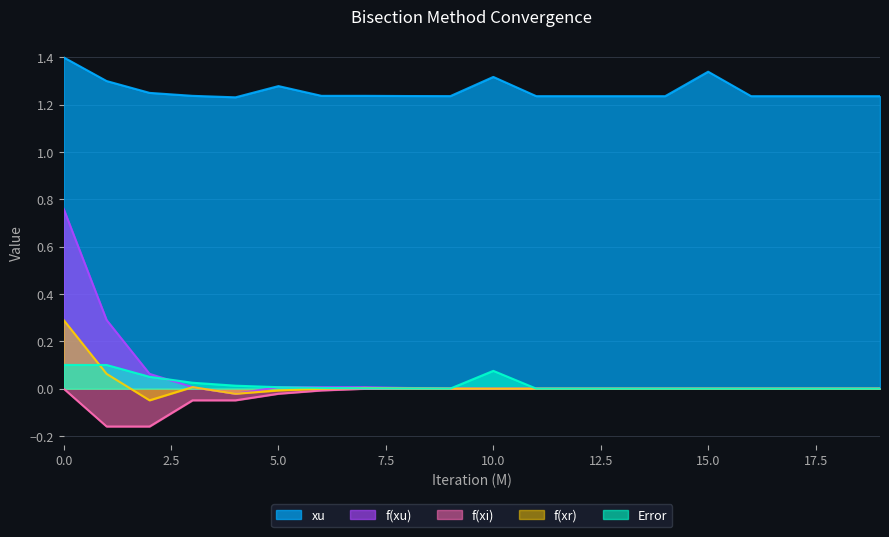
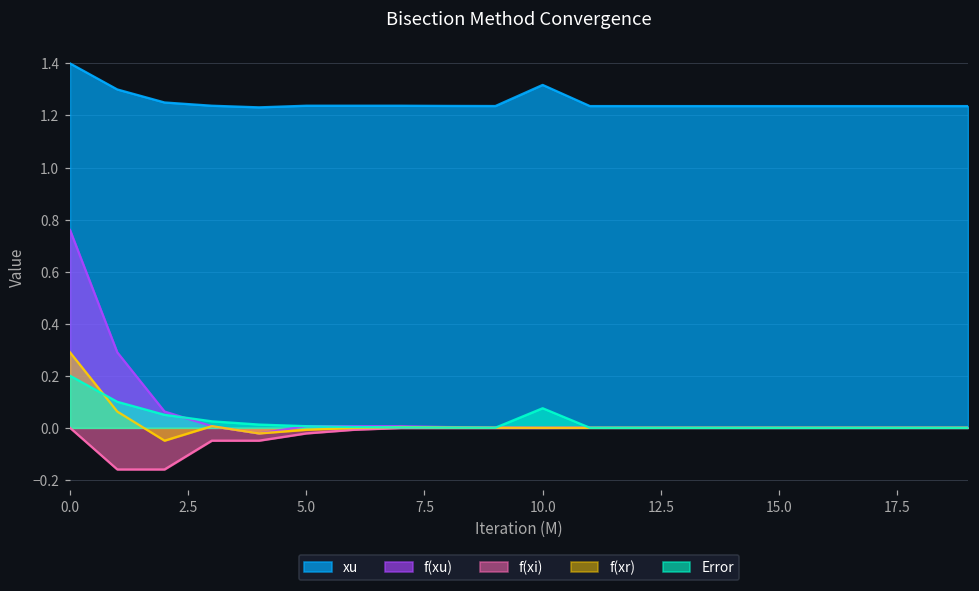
  {
    "xu": {
      "0.0": 1.40,
-     "5.0": 1.28,
+     "5.0": 1.24,
      "10.0": 1.32,
-     "15.0": 1.34
+     "15.0": 1.24
    },
    "Error": {
-     "0.0": 0.10,
+     "0.0": 0.20,
      "10.0": 0.08
    }
  }
